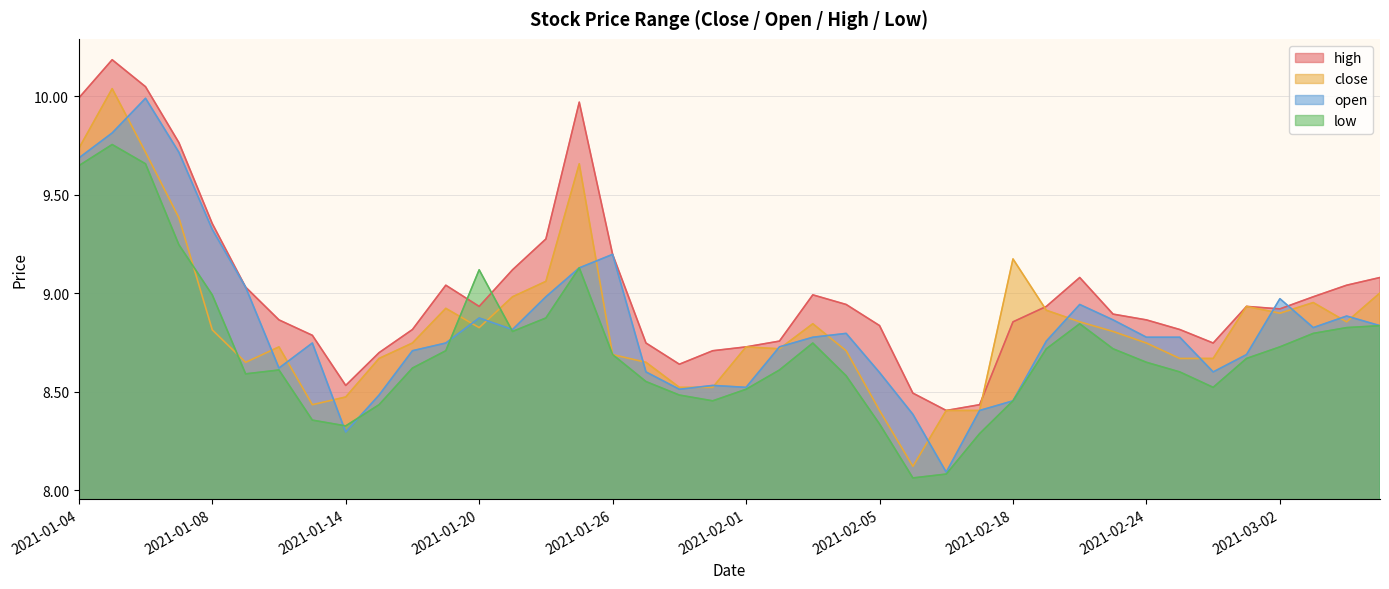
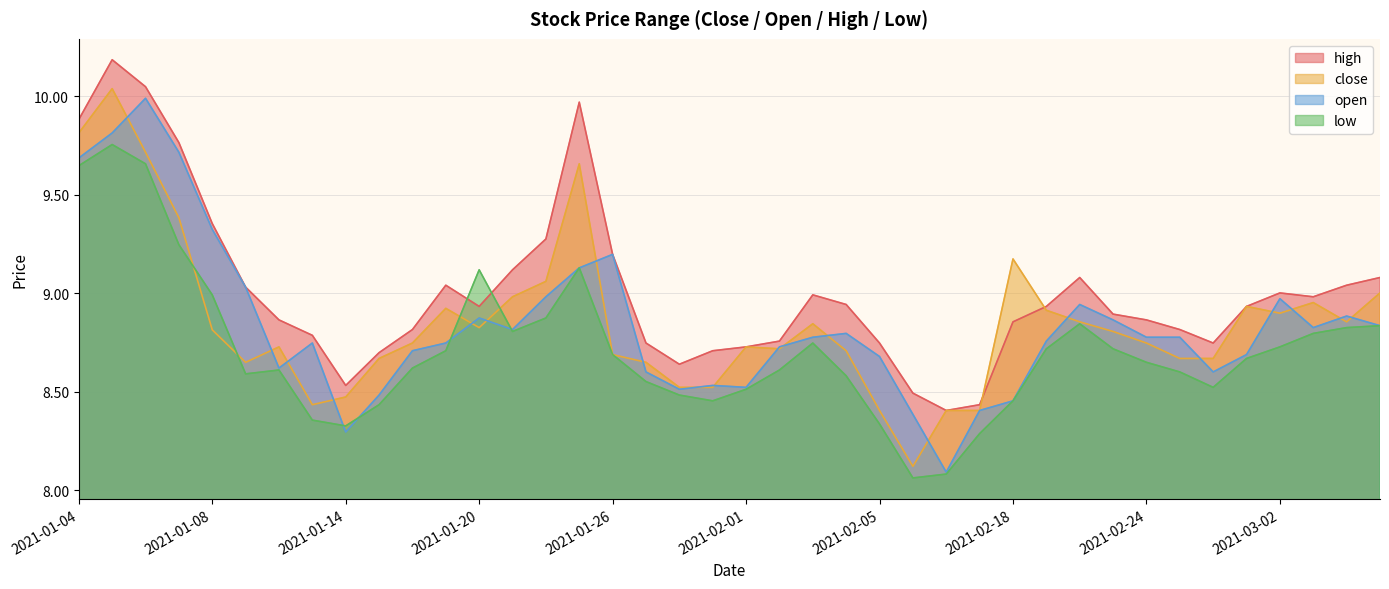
  {
    "high": {
-     "2021-01-04": 9.99,
+     "2021-01-04": 9.88,
      "2021-01-08": 9.35,
      "2021-01-14": 8.53,
      "2021-01-20": 8.93,
-     "2021-02-05": 8.84,
+     "2021-02-05": 8.75,
      "2021-02-18": 8.85,
      "2021-02-24": 8.86,
-     "2021-03-02": 8.92
+     "2021-03-02": 9.00
    },
    "close": {
-     "2021-01-04": 9.73,
+     "2021-01-04": 9.81,
      "2021-01-08": 8.81,
      "2021-01-14": 8.47,
      "2021-01-20": 8.83,
      "2021-02-05": 8.41,
      "2021-02-18": 9.17,
      "2021-02-24": 8.75,
      "2021-03-02": 8.90
    },
    "open": {
      "2021-01-04": 9.69,
      "2021-01-08": 9.32,
      "2021-01-14": 8.30,
      "2021-01-20": 8.87,
-     "2021-02-05": 8.60,
+     "2021-02-05": 8.68,
      "2021-02-24": 8.78,
      "2021-03-02": 8.97
    },
    "low": {
      "2021-01-04": 9.65,
      "2021-01-08": 8.99,
      "2021-01-14": 8.33,
      "2021-01-20": 9.12,
      "2021-02-05": 8.34,
      "2021-02-24": 8.65,
      "2021-03-02": 8.73
    }
  }
